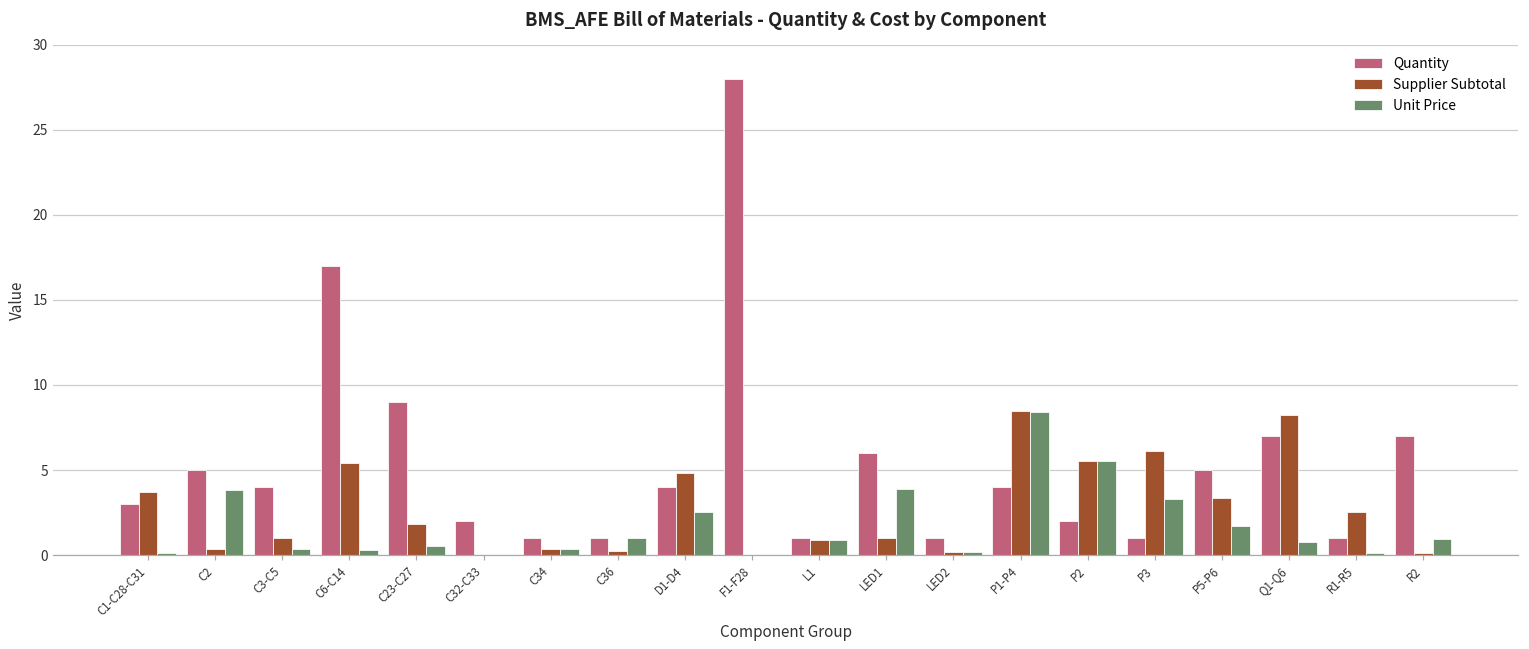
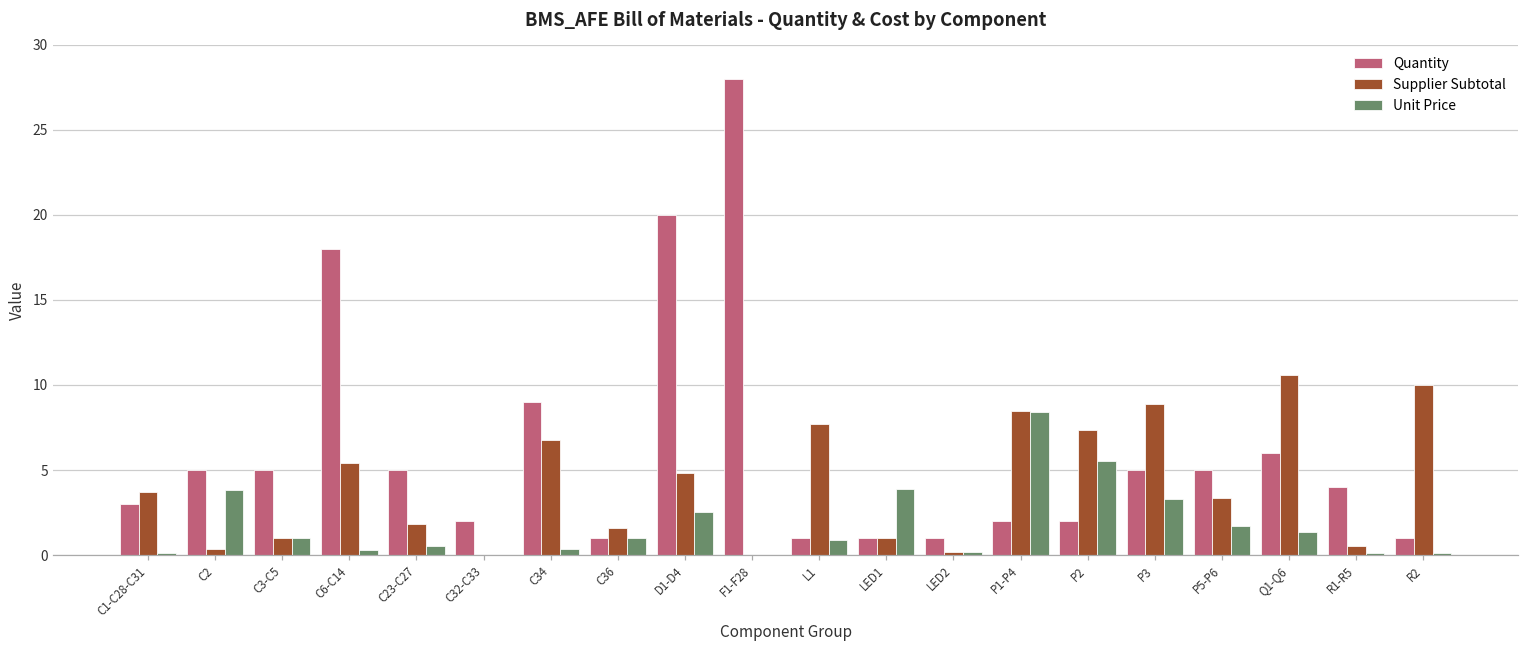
  {
    "Quantity": {
      "C1-C28-C31": 3,
      "C2": 5,
-     "C3-C5": 4,
-     "C6-C14": 17,
-     "C23-C27": 9,
+     "C3-C5": 5,
+     "C6-C14": 18,
+     "C23-C27": 5,
      "C32-C33": 2,
-     "C34": 1,
+     "C34": 9,
      "C36": 1,
-     "D1-D4": 4,
+     "D1-D4": 20,
      "F1-F28": 28,
      "L1": 1,
-     "LED1": 6,
+     "LED1": 1,
      "LED2": 1,
-     "P1-P4": 4,
+     "P1-P4": 2,
      "P2": 2,
-     "P3": 1,
+     "P3": 5,
      "P5-P6": 5,
-     "Q1-Q6": 7,
-     "R1-R5": 1,
-     "R2": 7
+     "Q1-Q6": 6,
+     "R1-R5": 4,
+     "R2": 1
    },
    "Supplier Subtotal": {
      "C1-C28-C31": 3.7,
      "C2": 0.4,
      "C3-C5": 1.0,
      "C6-C14": 5.4,
      "C23-C27": 1.8,
      "C32-C33": 0.0,
-     "C34": 0.3,
-     "C36": 0.3,
+     "C34": 6.8,
+     "C36": 1.6,
      "D1-D4": 4.8,
      "F1-F28": 0.0,
-     "L1": 0.9,
+     "L1": 7.7,
      "LED1": 1.0,
      "LED2": 0.2,
      "P1-P4": 8.5,
-     "P2": 5.5,
-     "P3": 6.1,
+     "P2": 7.3,
+     "P3": 8.9,
      "P5-P6": 3.4,
-     "Q1-Q6": 8.2,
-     "R1-R5": 2.5,
-     "R2": 0.1
+     "Q1-Q6": 10.6,
+     "R1-R5": 0.5,
+     "R2": 10.0
    },
    "Unit Price": {
      "C2": 3.8,
-     "C3-C5": 0.3,
+     "C3-C5": 1.0,
      "C6-C14": 0.3,
      "C23-C27": 0.6,
      "C32-C33": 0.0,
      "C34": 0.3,
      "C36": 1.0,
      "D1-D4": 2.5,
      "F1-F28": 0.0,
      "L1": 0.9,
      "LED1": 3.9,
      "LED2": 0.2,
      "P1-P4": 8.4,
      "P2": 5.5,
      "P3": 3.3,
      "P5-P6": 1.7,
-     "Q1-Q6": 0.8,
-     "R2": 1.0
+     "Q1-Q6": 1.4,
+     "R2": 0.1
    }
  }
